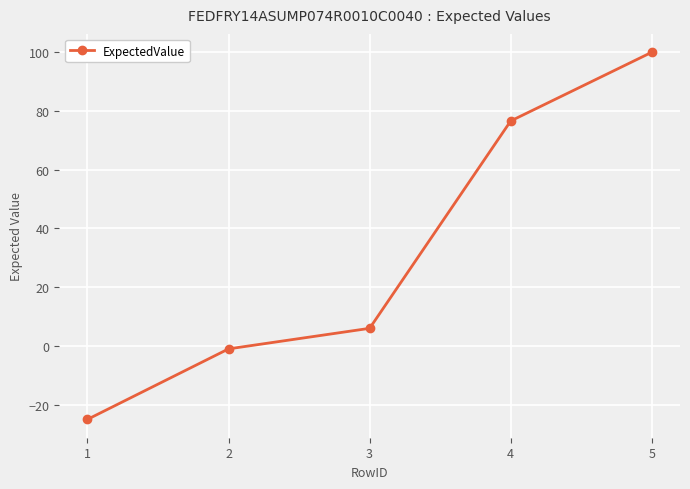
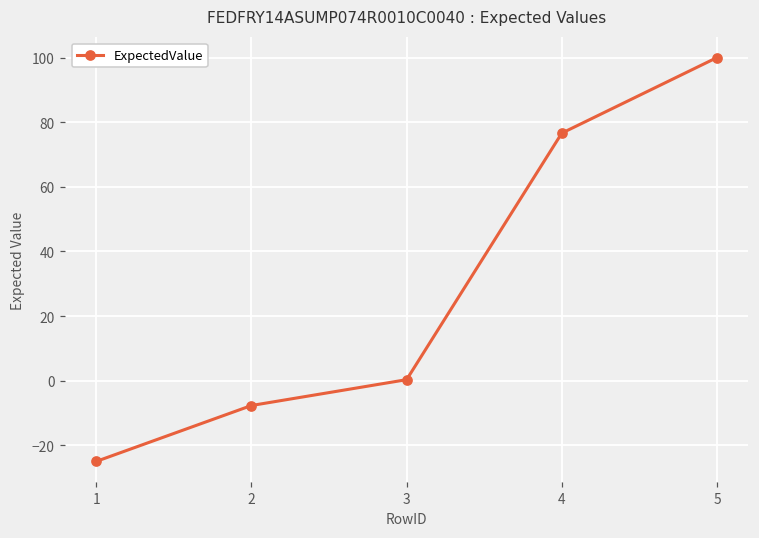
  {
    "1": -25,
-   "2": -1,
-   "3": 6,
+   "2": -8,
+   "3": 0,
    "4": 77,
    "5": 100
  }
